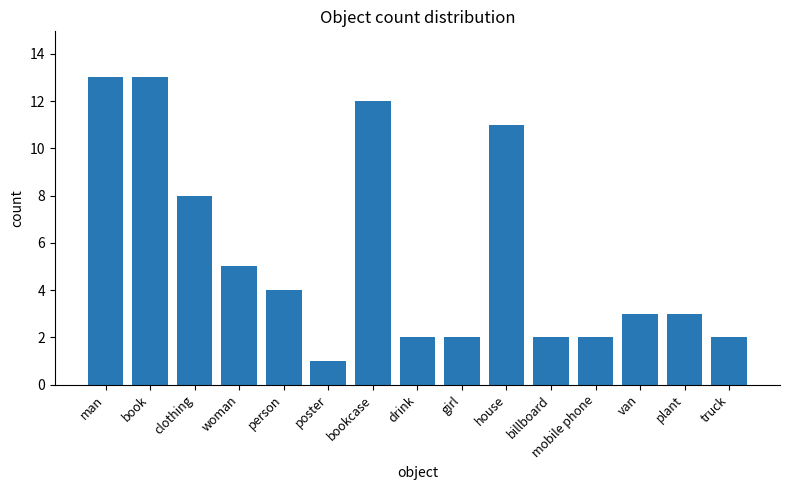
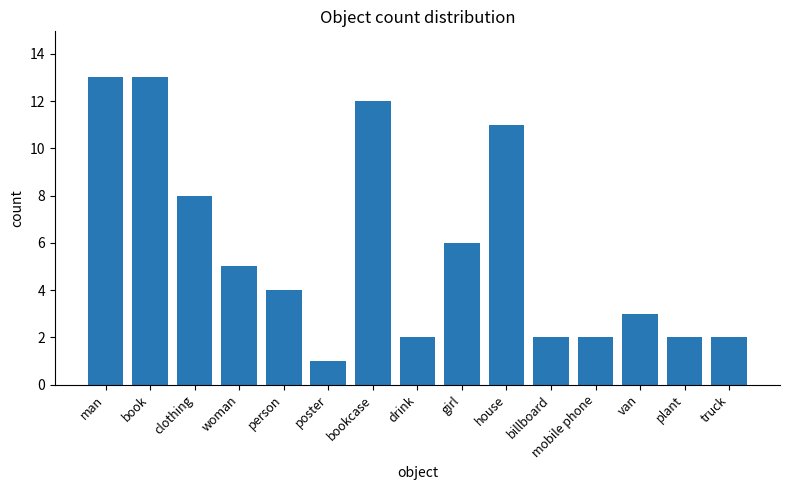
  {
    "man": 13,
    "book": 13,
    "clothing": 8,
    "woman": 5,
    "person": 4,
    "poster": 1,
    "bookcase": 12,
    "drink": 2,
-   "girl": 2,
+   "girl": 6,
    "house": 11,
    "billboard": 2,
    "mobile phone": 2,
    "van": 3,
-   "plant": 3,
+   "plant": 2,
    "truck": 2
  }
